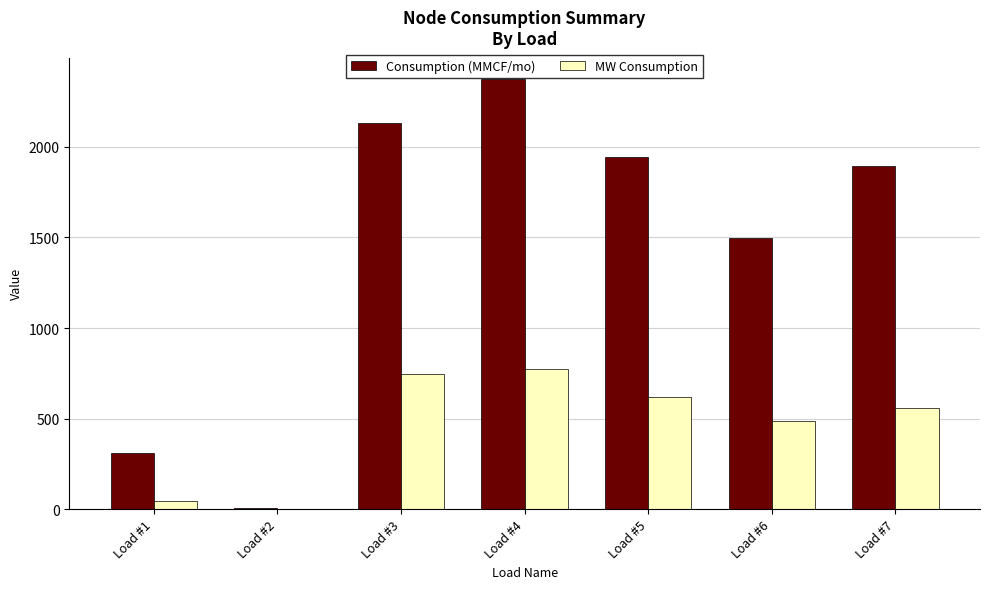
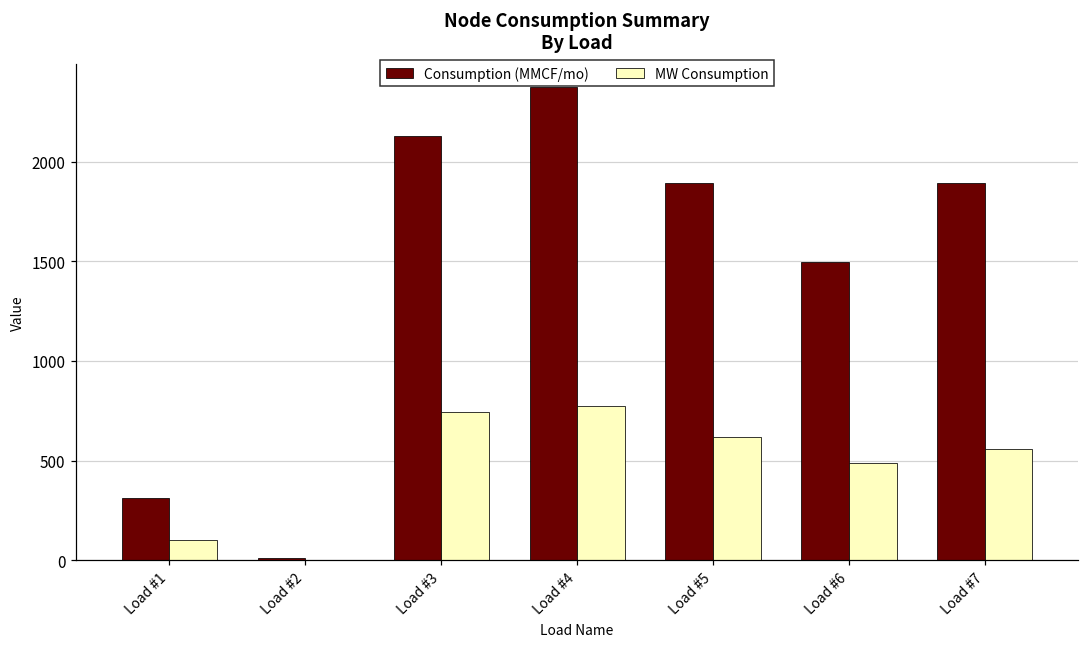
  {
    "Consumption (MMCF/mo)": {
      "Load #1": 310,
      "Load #3": 2130,
      "Load #4": 2370,
-     "Load #5": 1940,
+     "Load #5": 1890,
      "Load #6": 1500,
      "Load #7": 1890
    },
    "MW Consumption": {
-     "Load #1": 50,
+     "Load #1": 100,
      "Load #3": 750,
      "Load #4": 770,
      "Load #5": 620,
      "Load #6": 490,
      "Load #7": 560
    }
  }
